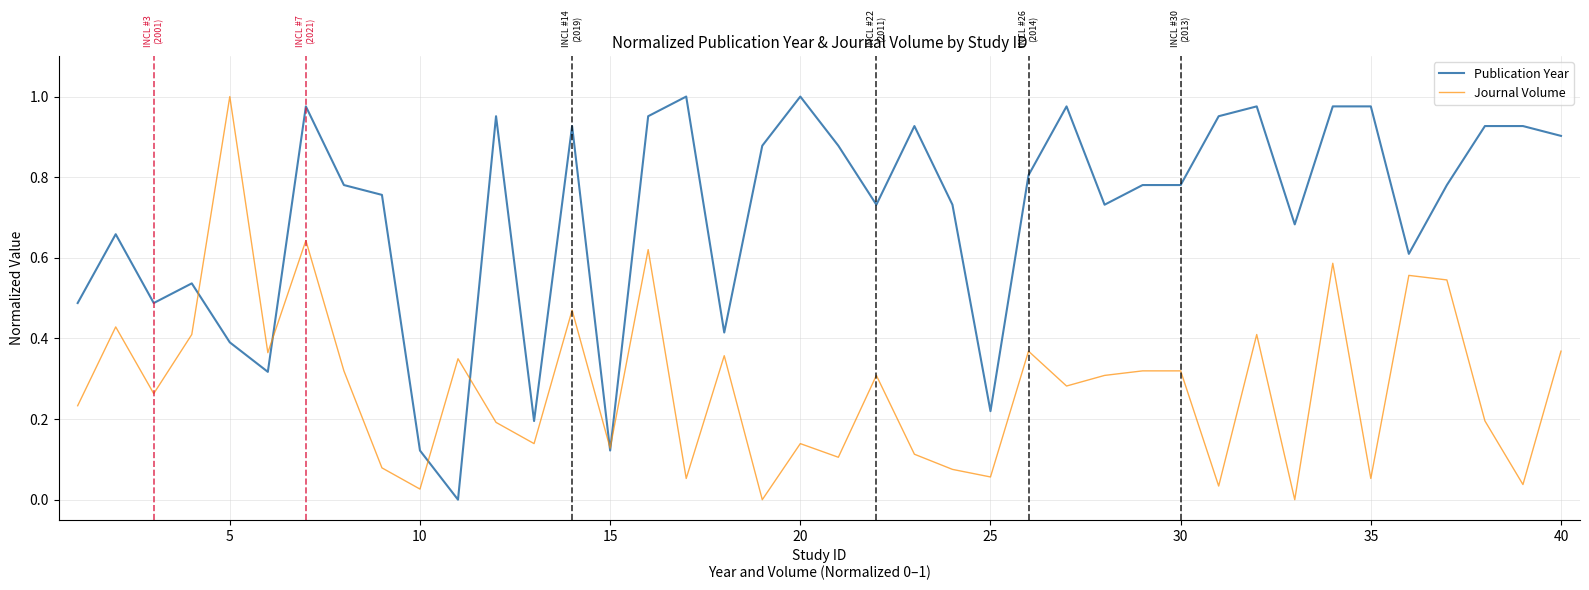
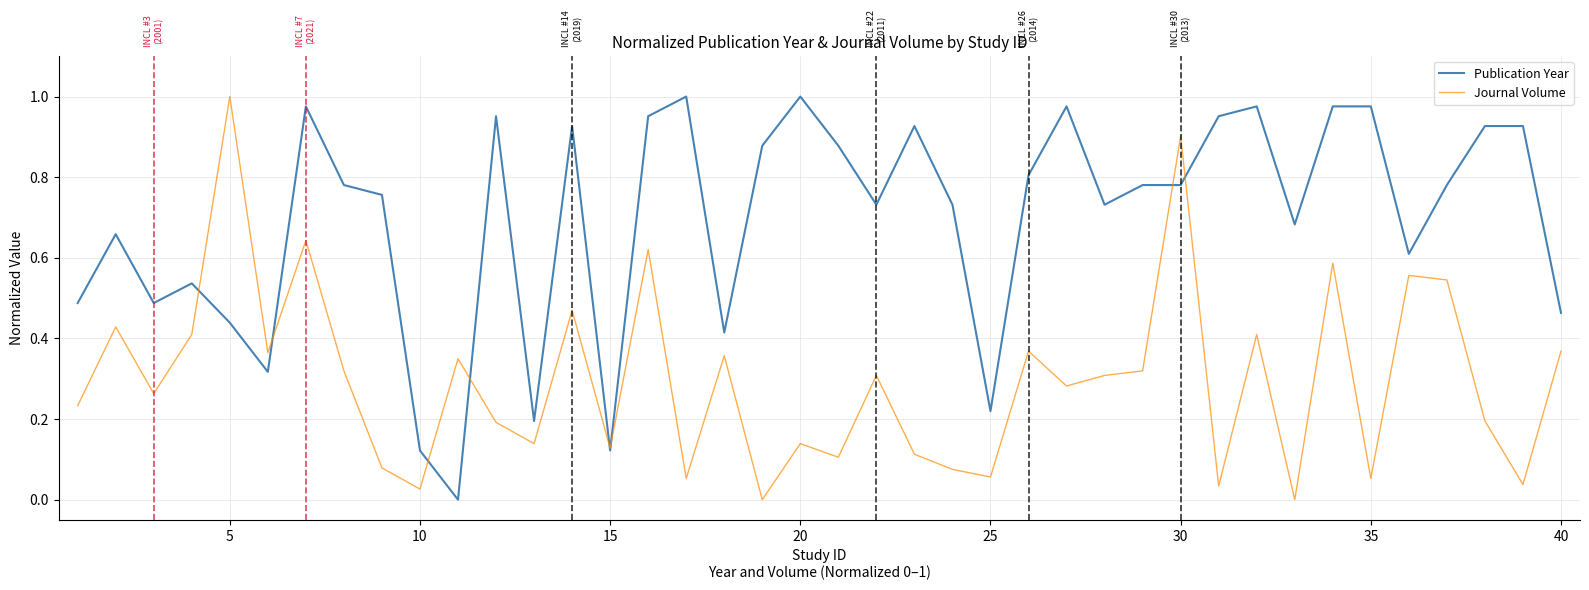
  {
    "Publication Year": {
-     "5": 0.39,
+     "5": 0.44,
      "10": 0.12,
      "20": 1.00,
      "25": 0.22,
      "30": 0.78,
      "35": 0.98,
-     "40": 0.90
+     "40": 0.46
    },
    "Journal Volume": {
      "5": 1.00,
      "10": 0.03,
      "20": 0.14,
      "25": 0.06,
-     "30": 0.32,
+     "30": 0.90,
      "35": 0.05,
      "40": 0.37
    }
  }
